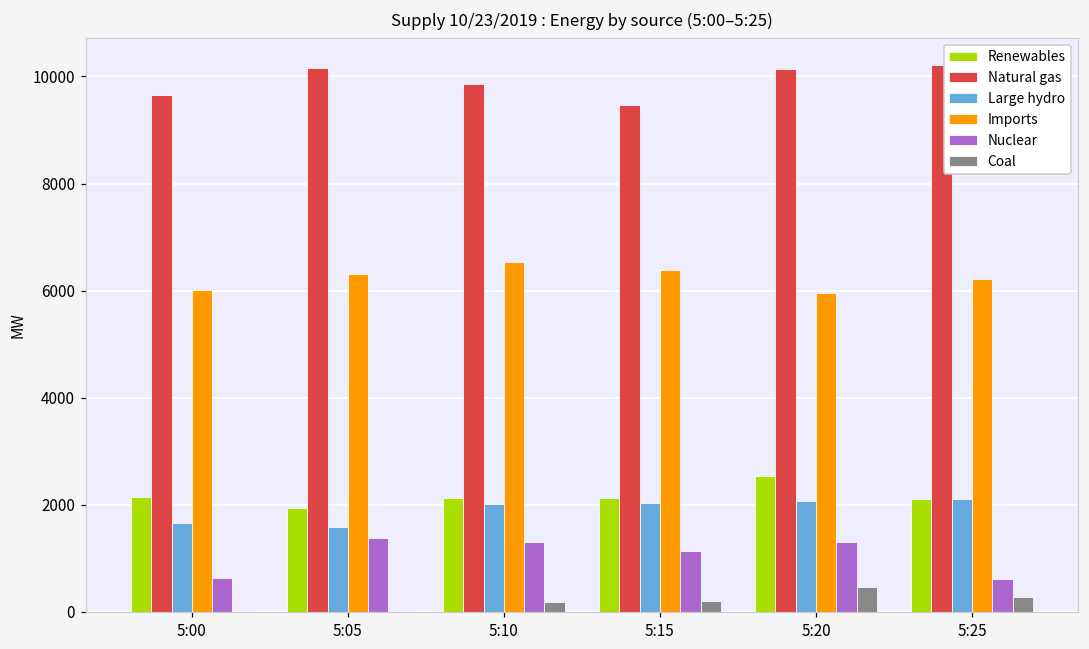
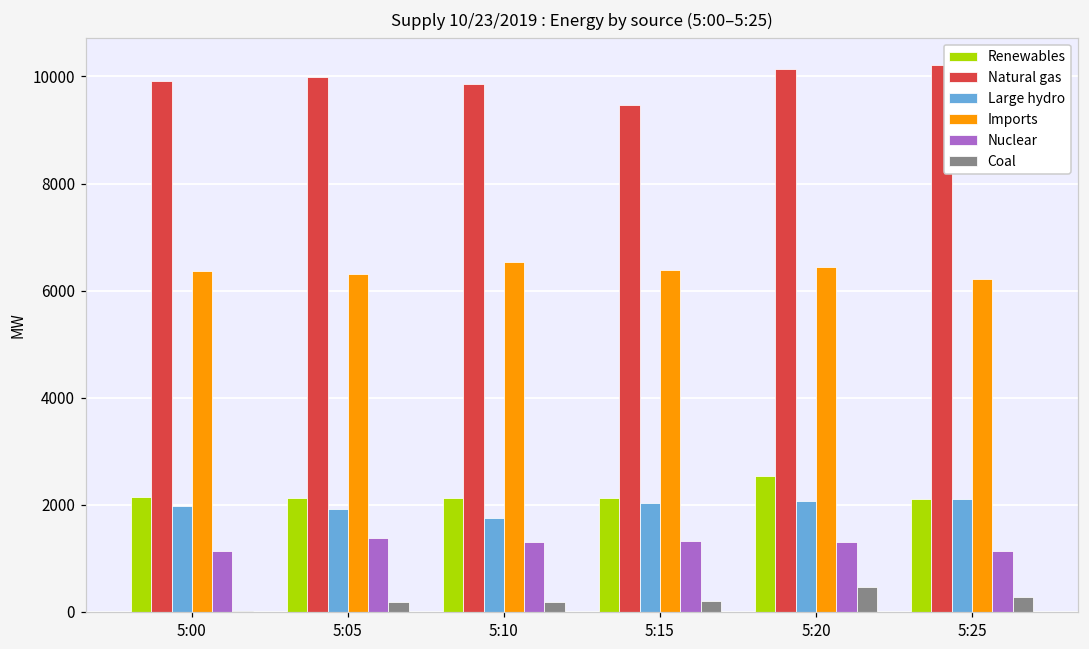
  {
    "Renewables": {
      "5:00": 2100,
-     "5:05": 1900,
+     "5:05": 2100,
      "5:10": 2100,
      "5:15": 2100,
      "5:20": 2500,
      "5:25": 2100
    },
    "Natural gas": {
-     "5:00": 9700,
-     "5:05": 10200,
+     "5:00": 9900,
+     "5:05": 10000,
      "5:10": 9900,
      "5:15": 9500,
      "5:20": 10100,
      "5:25": 10200
    },
    "Large hydro": {
-     "5:00": 1700,
-     "5:05": 1600,
-     "5:10": 2000,
+     "5:00": 2000,
+     "5:05": 1900,
+     "5:10": 1800,
      "5:15": 2000,
      "5:20": 2100,
      "5:25": 2100
    },
    "Imports": {
-     "5:00": 6000,
+     "5:00": 6400,
      "5:05": 6300,
      "5:10": 6500,
      "5:15": 6400,
-     "5:20": 6000,
+     "5:20": 6400,
      "5:25": 6200
    },
    "Nuclear": {
-     "5:00": 600,
+     "5:00": 1100,
      "5:05": 1400,
      "5:10": 1300,
-     "5:15": 1100,
+     "5:15": 1300,
      "5:20": 1300,
-     "5:25": 600
+     "5:25": 1100
    },
    "Coal": {
-     "5:05": 0,
+     "5:05": 200,
      "5:10": 200,
      "5:15": 200,
      "5:20": 500,
      "5:25": 300
    }
  }
